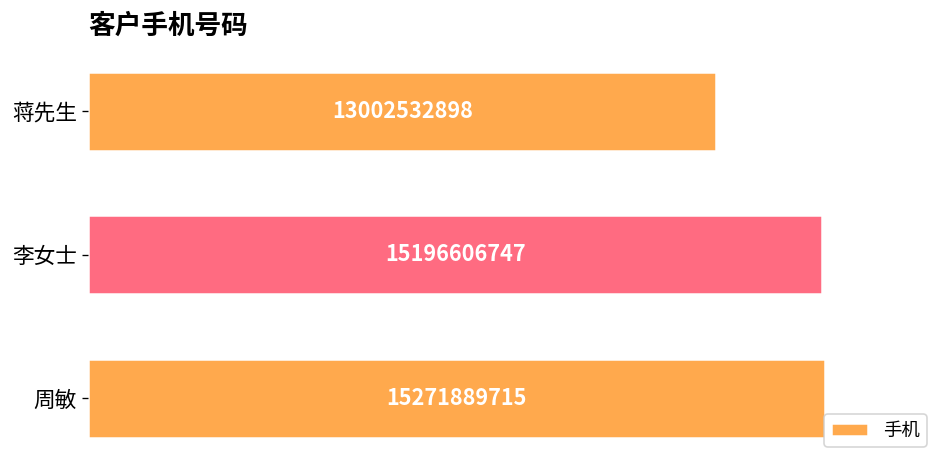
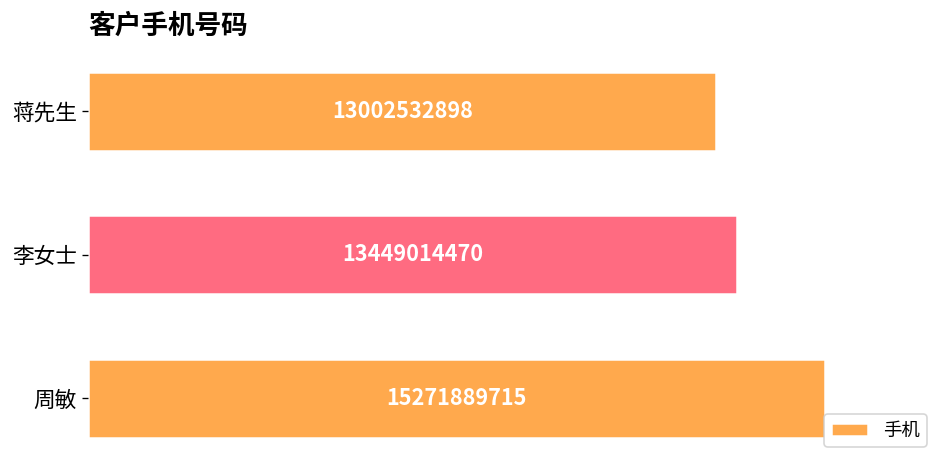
  {
    "蒋先生": 13002532898,
-   "李女士": 15196606747,
+   "李女士": 13449014470,
    "周敏": 15271889715
  }
